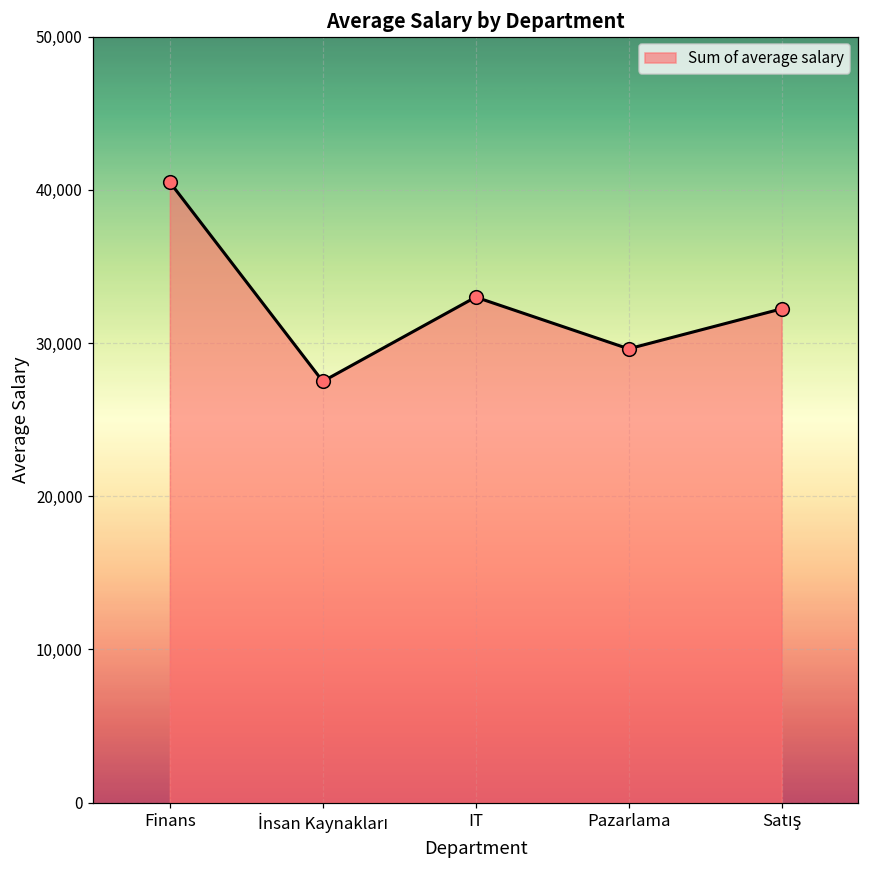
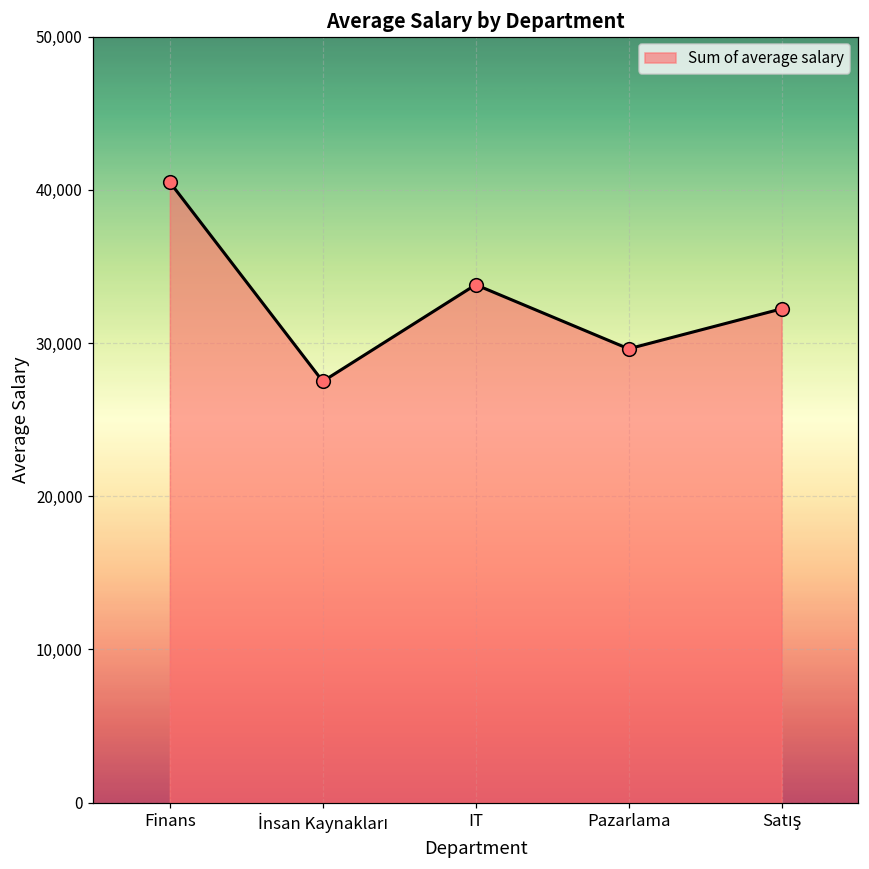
  {
    "Finans": "40,500",
    "İnsan Kaynakları": "27,500",
-   "IT": "33,000",
+   "IT": "33,800",
    "Pazarlama": "29,600",
    "Satış": "32,200"
  }
